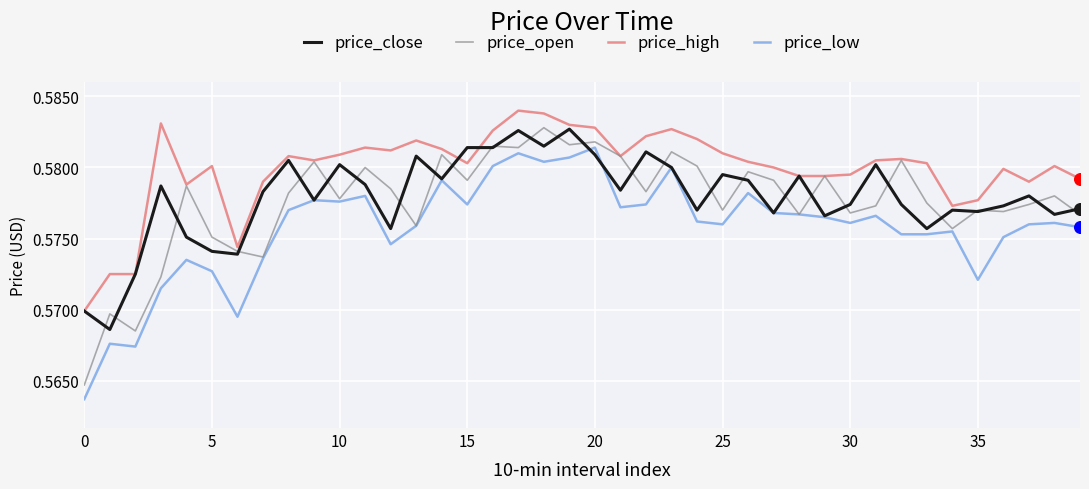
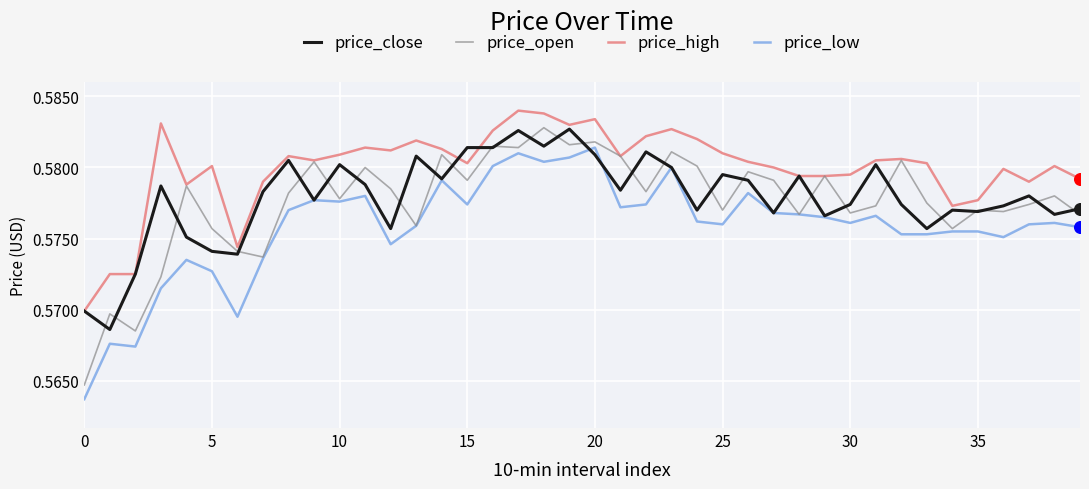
  {
    "price_open": {
      "0": 0.5647,
-     "5": 0.5751,
+     "5": 0.5757,
      "10": 0.5778,
      "15": 0.5791,
      "20": 0.5818,
      "25": 0.5770,
      "30": 0.5768
    },
    "price_high": {
      "5": 0.5801,
      "10": 0.5809,
      "15": 0.5803,
-     "20": 0.5828,
+     "20": 0.5834,
      "25": 0.5810,
      "30": 0.5795,
      "35": 0.5777
    },
    "price_low": {
      "0": 0.5637,
      "5": 0.5727,
      "10": 0.5776,
      "15": 0.5774,
      "20": 0.5814,
      "25": 0.5760,
      "30": 0.5761,
-     "35": 0.5721
+     "35": 0.5755
    }
  }
